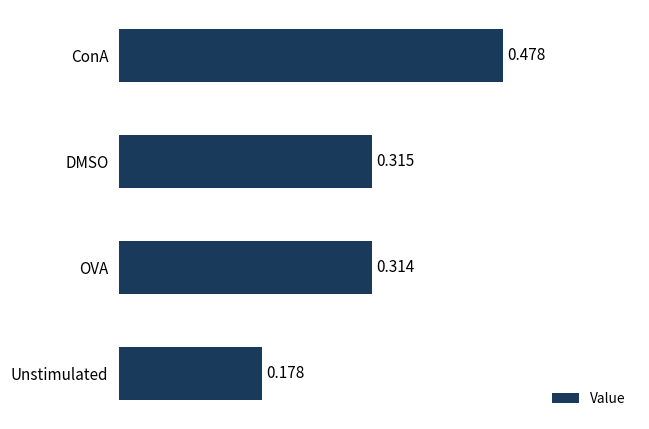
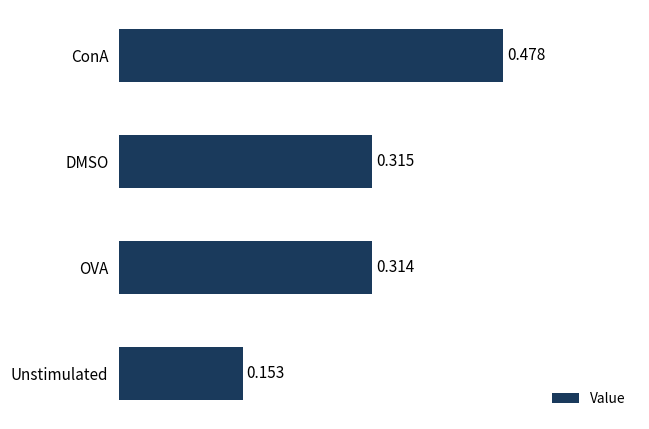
  {
    "ConA": 0.478,
    "DMSO": 0.315,
    "OVA": 0.314,
-   "Unstimulated": 0.178
+   "Unstimulated": 0.153
  }
